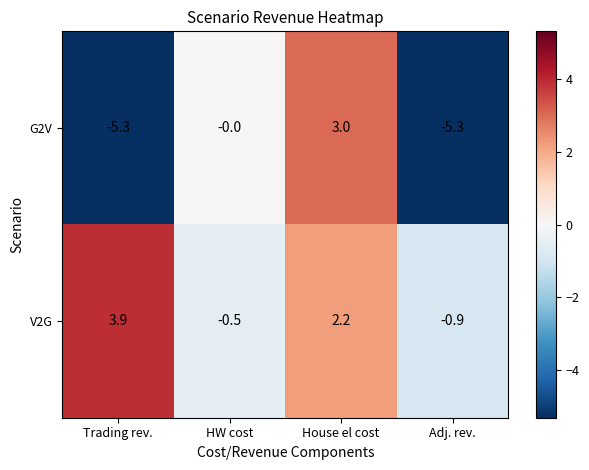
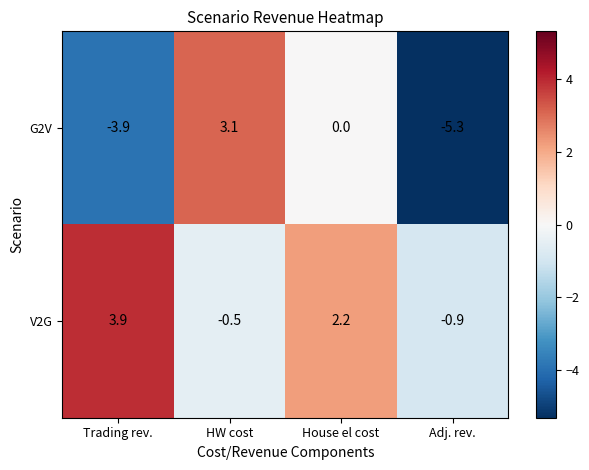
  {
    "G2V": {
-     "Trading rev.": -5.3,
-     "HW cost": -0.0,
-     "House el cost": 3.0,
+     "Trading rev.": -3.9,
+     "HW cost": 3.1,
+     "House el cost": 0.0,
      "Adj. rev.": -5.3
    },
    "V2G": {
      "Trading rev.": 3.9,
      "HW cost": -0.5,
      "House el cost": 2.2,
      "Adj. rev.": -0.9
    }
  }
